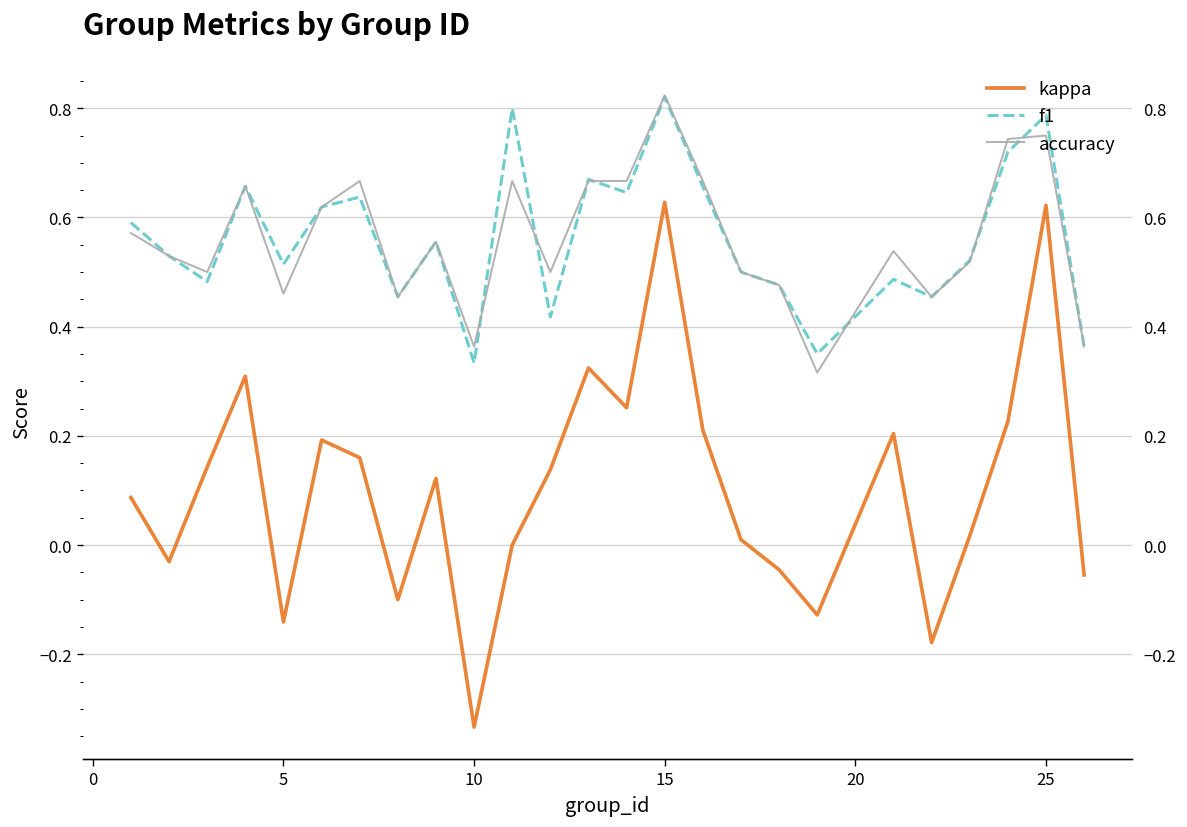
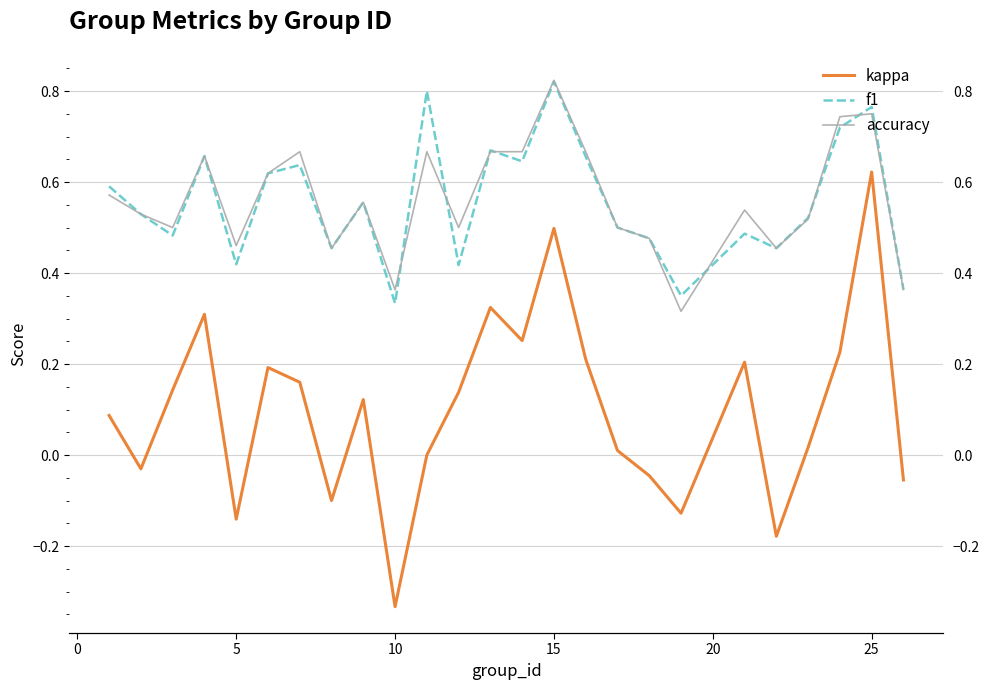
  {
    "kappa": {
      "5": -0.14,
      "10": -0.33,
-     "15": 0.63,
+     "15": 0.50,
      "25": 0.62
    },
    "f1": {
-     "5": 0.51,
+     "5": 0.42,
      "10": 0.33,
-     "25": 0.79
+     "25": 0.76
    },
    "accuracy": {
      "5": 0.46,
      "10": 0.36,
      "25": 0.75
    }
  }
